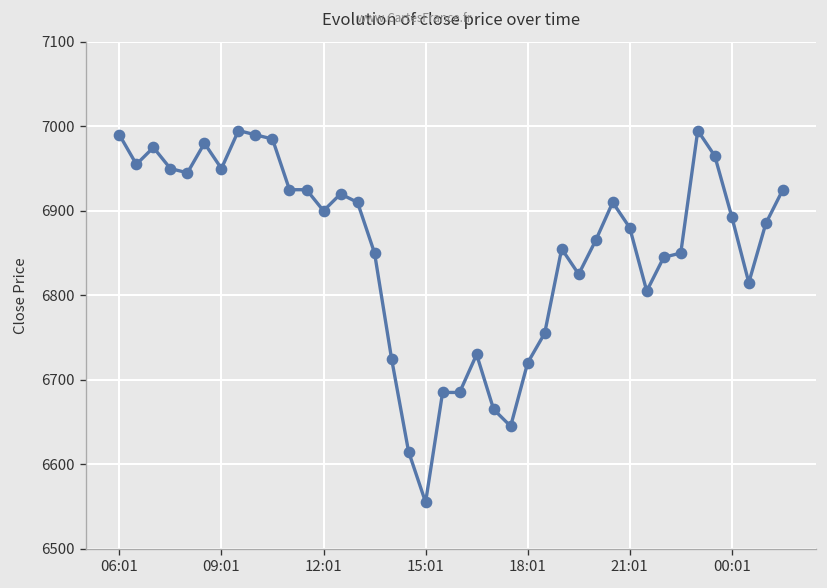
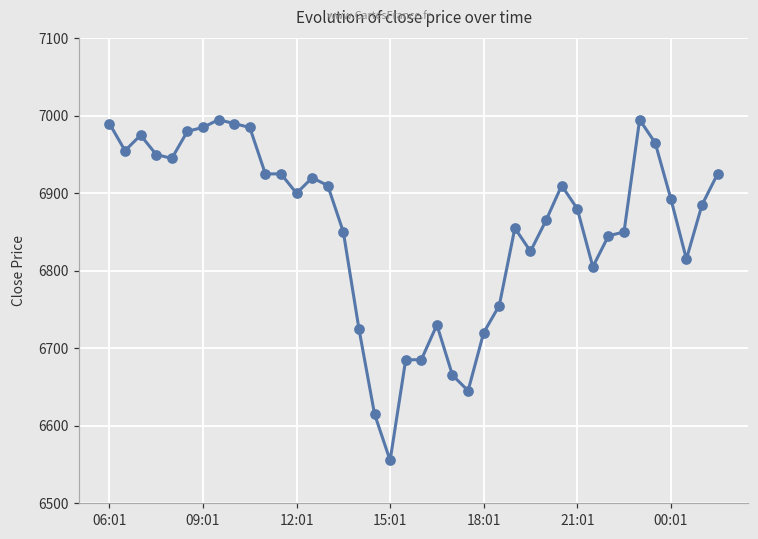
  {
    "06:01": 6990,
-   "09:01": 6950,
+   "09:01": 6990,
    "12:01": 6900,
    "15:01": 6560,
    "18:01": 6720,
    "21:01": 6880,
    "00:01": 6890
  }
